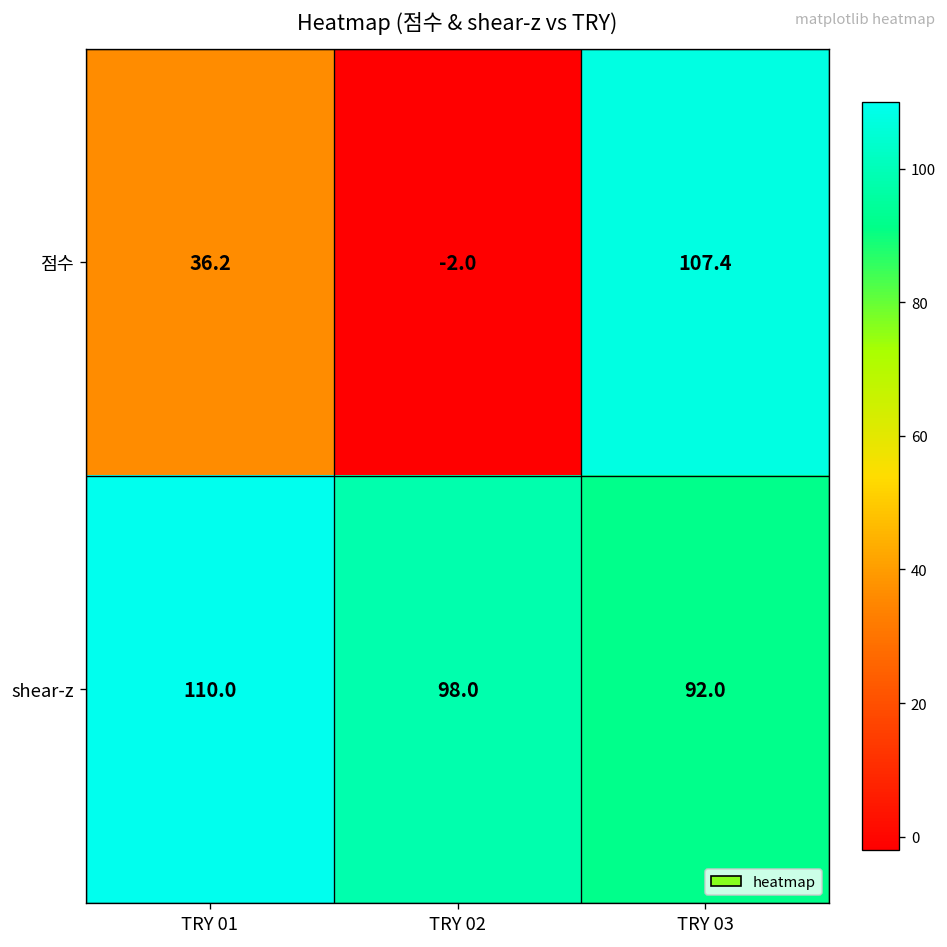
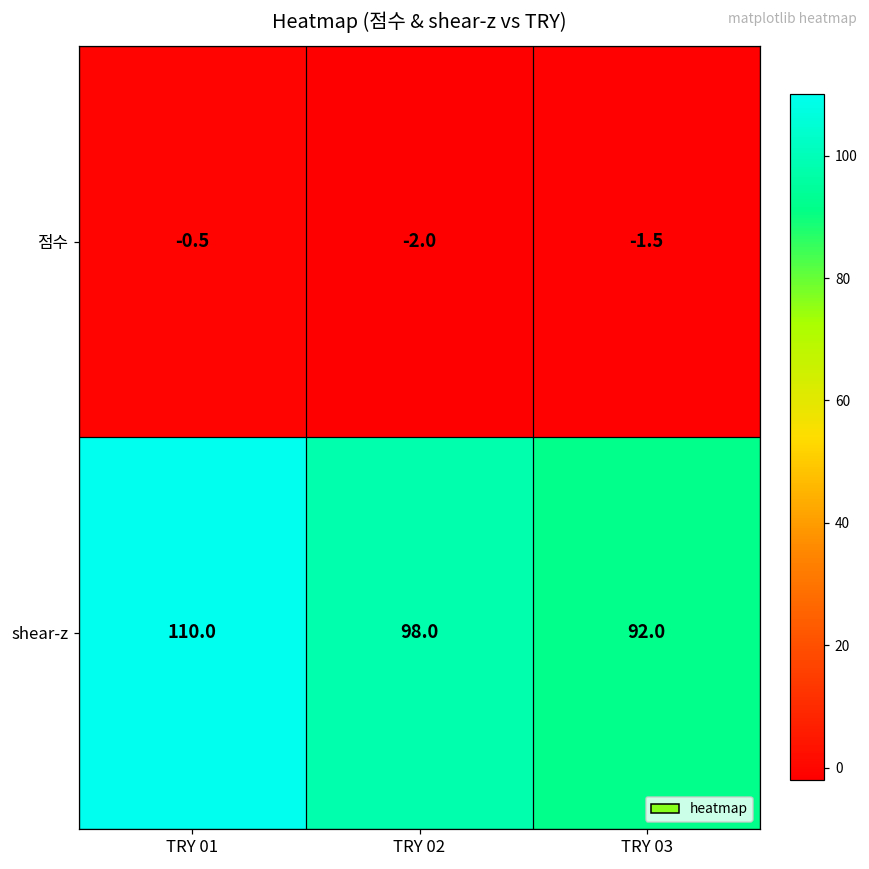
  {
    "점수": {
-     "TRY 01": 36.2,
+     "TRY 01": -0.5,
      "TRY 02": -2.0,
-     "TRY 03": 107.4
+     "TRY 03": -1.5
    },
    "shear-z": {
      "TRY 01": 110.0,
      "TRY 02": 98.0,
      "TRY 03": 92.0
    }
  }
